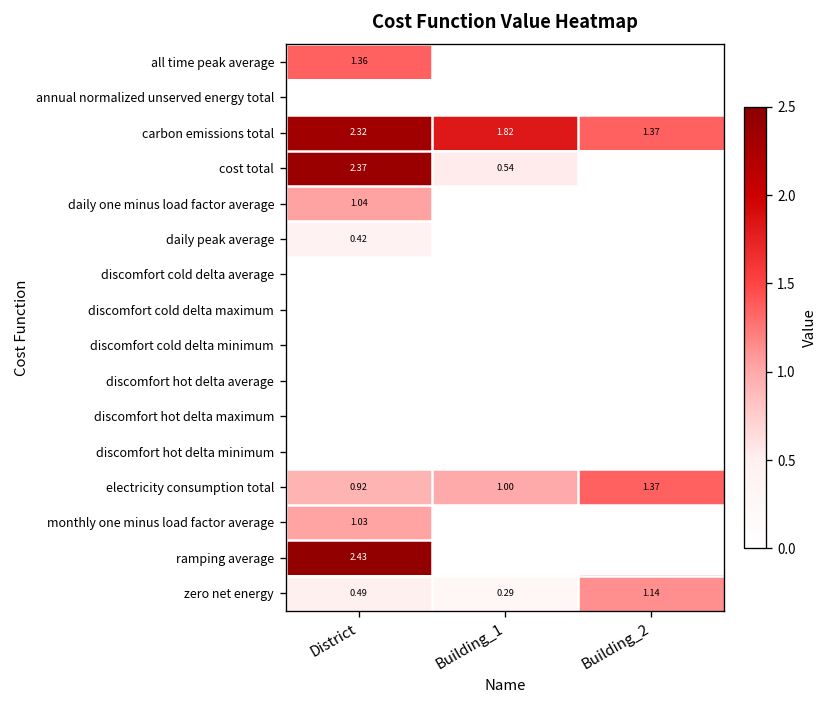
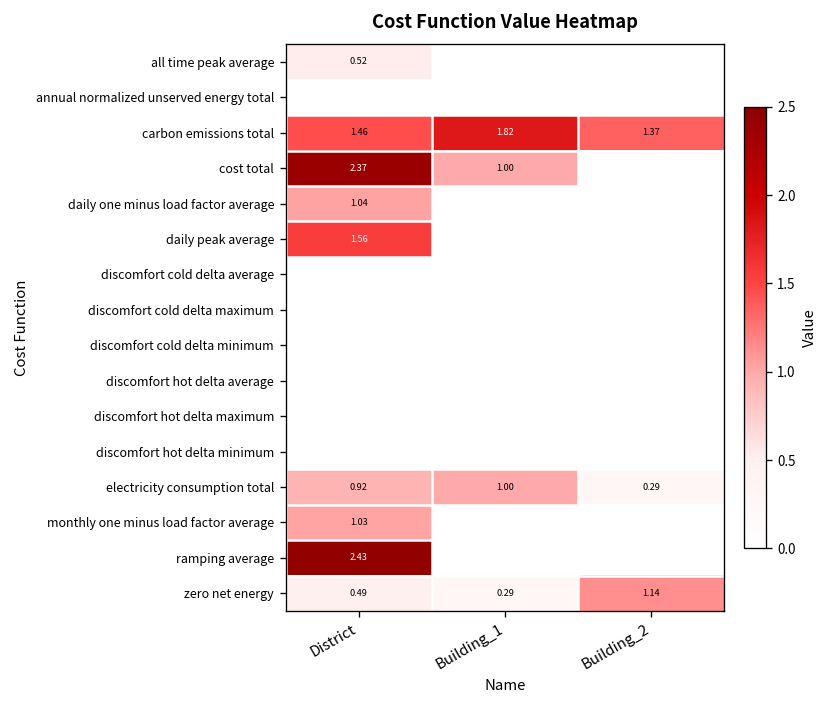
  {
    "all time peak average": {
-     "District": 1.36
+     "District": 0.52
    },
    "carbon emissions total": {
-     "District": 2.32,
+     "District": 1.46,
      "Building_1": 1.82,
      "Building_2": 1.37
    },
    "cost total": {
      "District": 2.37,
-     "Building_1": 0.54
+     "Building_1": 1.00
    },
    "daily one minus load factor average": {
      "District": 1.04
    },
    "daily peak average": {
-     "District": 0.42
+     "District": 1.56
    },
    "electricity consumption total": {
      "District": 0.92,
      "Building_1": 1.00,
-     "Building_2": 1.37
+     "Building_2": 0.29
    },
    "monthly one minus load factor average": {
      "District": 1.03
    },
    "ramping average": {
      "District": 2.43
    },
    "zero net energy": {
      "District": 0.49,
      "Building_1": 0.29,
      "Building_2": 1.14
    }
  }
